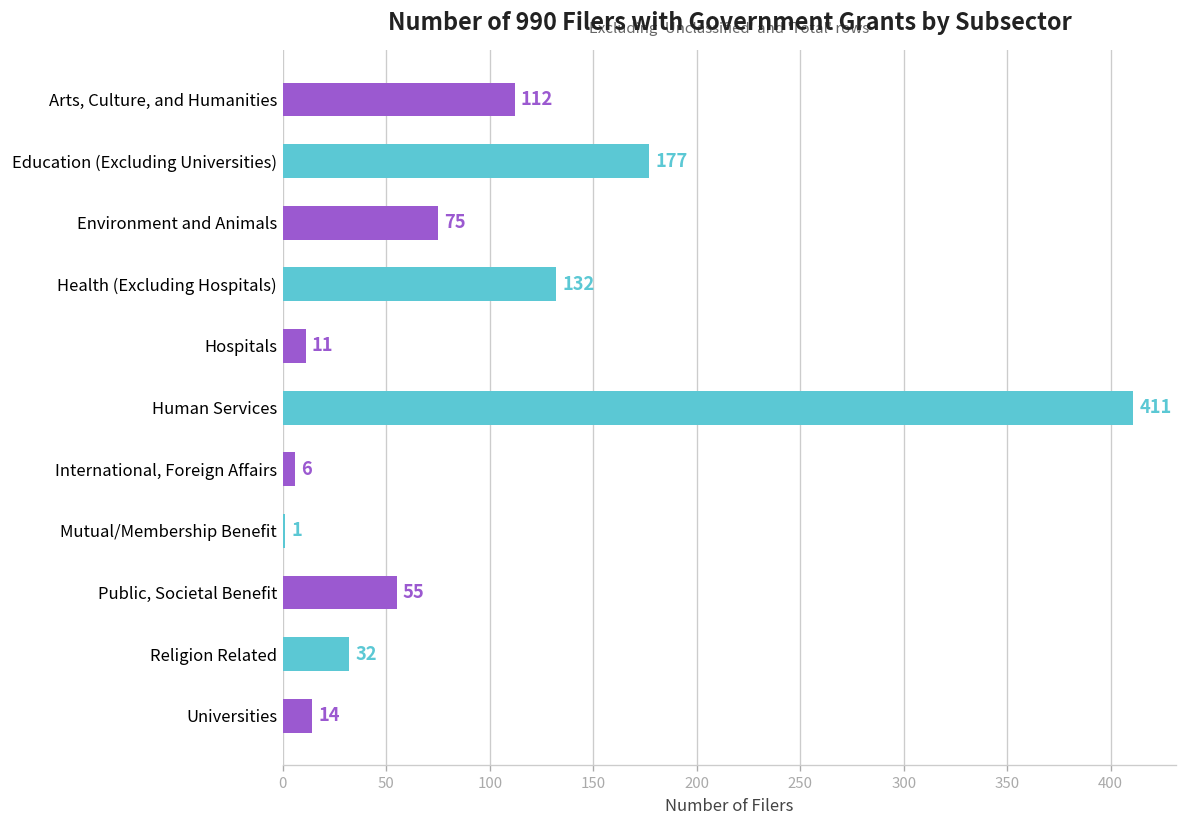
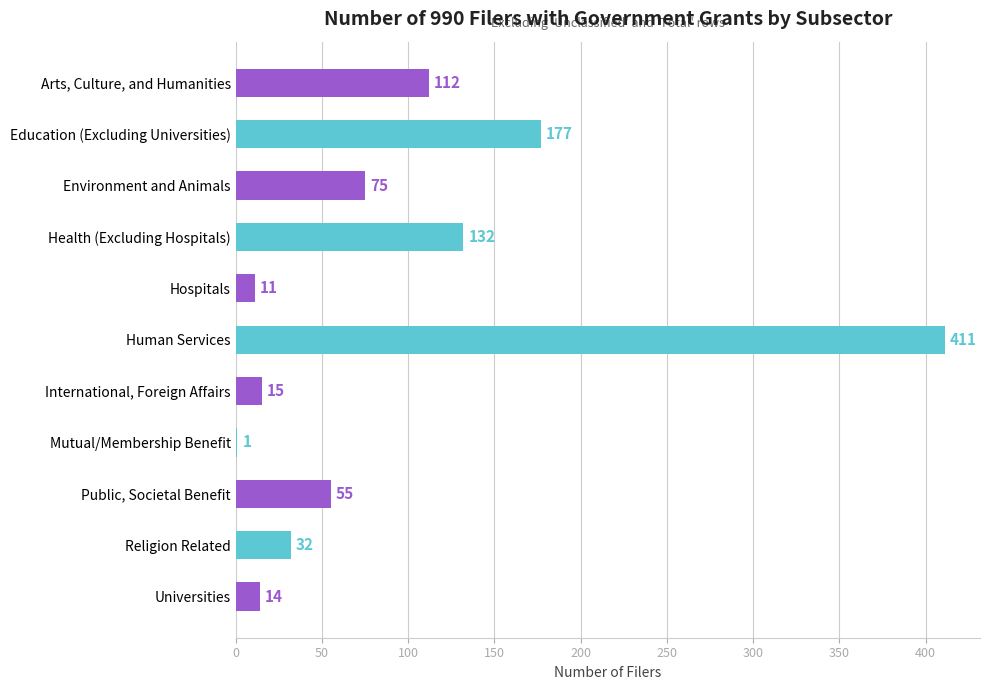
  {
    "Arts, Culture, and Humanities": 112,
    "Education (Excluding Universities)": 177,
    "Environment and Animals": 75,
    "Health (Excluding Hospitals)": 132,
    "Hospitals": 11,
    "Human Services": 411,
-   "International, Foreign Affairs": 6,
+   "International, Foreign Affairs": 15,
    "Mutual/Membership Benefit": 1,
    "Public, Societal Benefit": 55,
    "Religion Related": 32,
    "Universities": 14
  }
